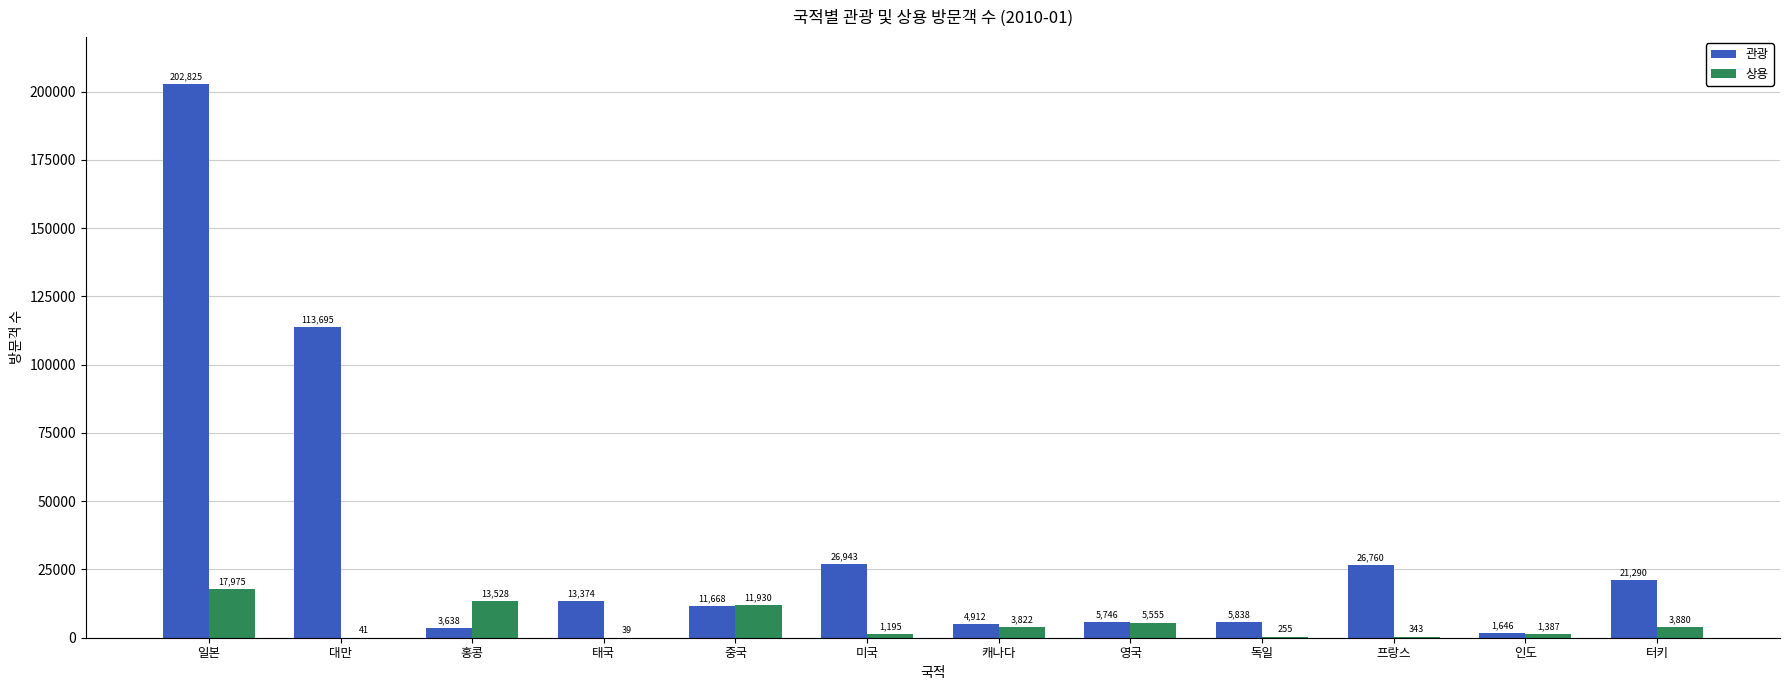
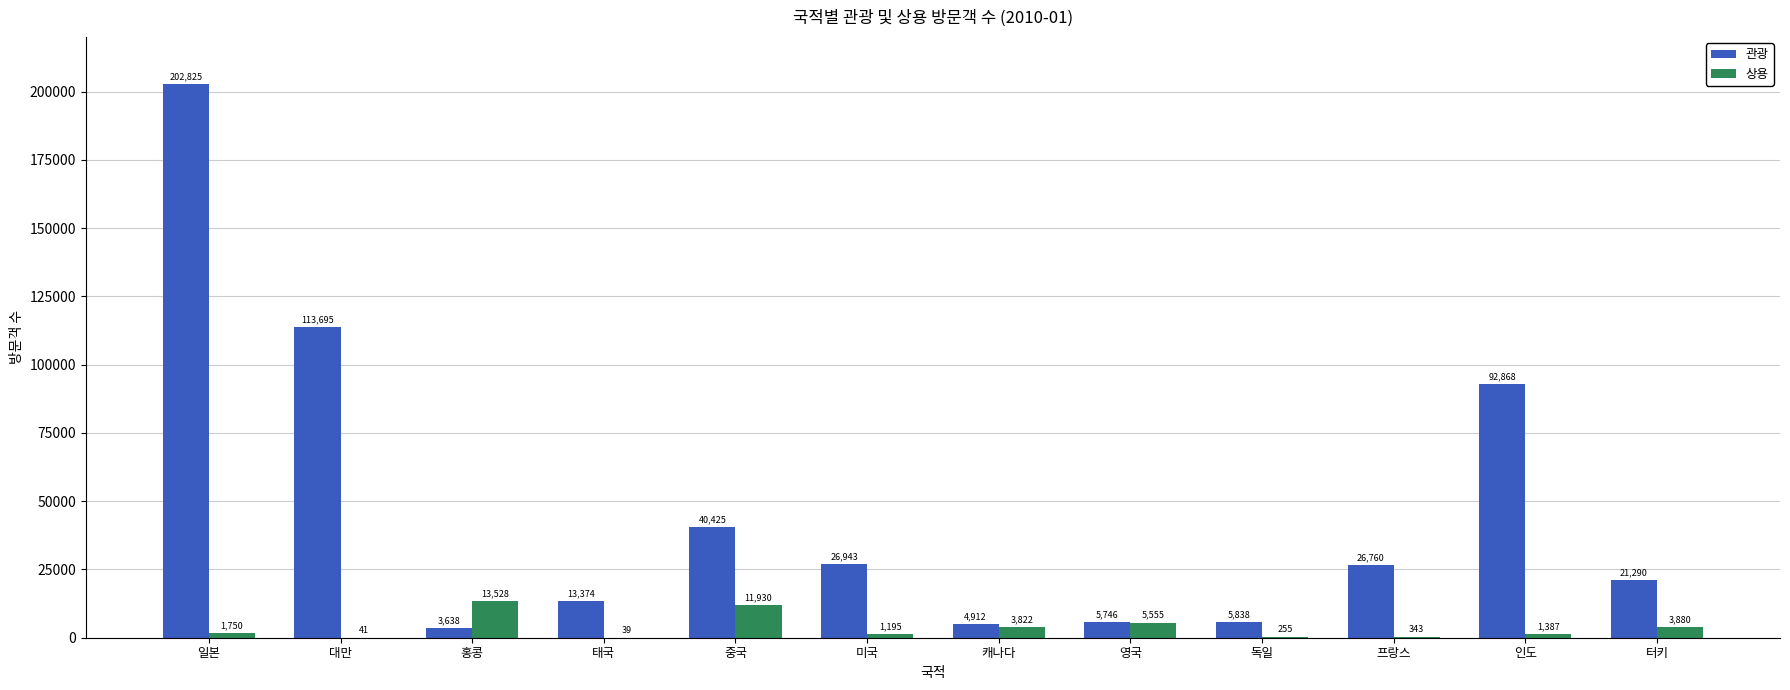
  {
    "관광": {
      "일본": "202,825",
      "대만": "113,695",
      "홍콩": "3,638",
      "태국": "13,374",
-     "중국": "11,668",
+     "중국": "40,425",
      "미국": "26,943",
      "캐나다": "4,912",
      "영국": "5,746",
      "독일": "5,838",
      "프랑스": "26,760",
-     "인도": "1,646",
+     "인도": "92,868",
      "터키": "21,290"
    },
    "상용": {
-     "일본": "17,975",
+     "일본": "1,750",
      "대만": "41",
      "홍콩": "13,528",
      "태국": "39",
      "중국": "11,930",
      "미국": "1,195",
      "캐나다": "3,822",
      "영국": "5,555",
      "독일": "255",
      "프랑스": "343",
      "인도": "1,387",
      "터키": "3,880"
    }
  }
